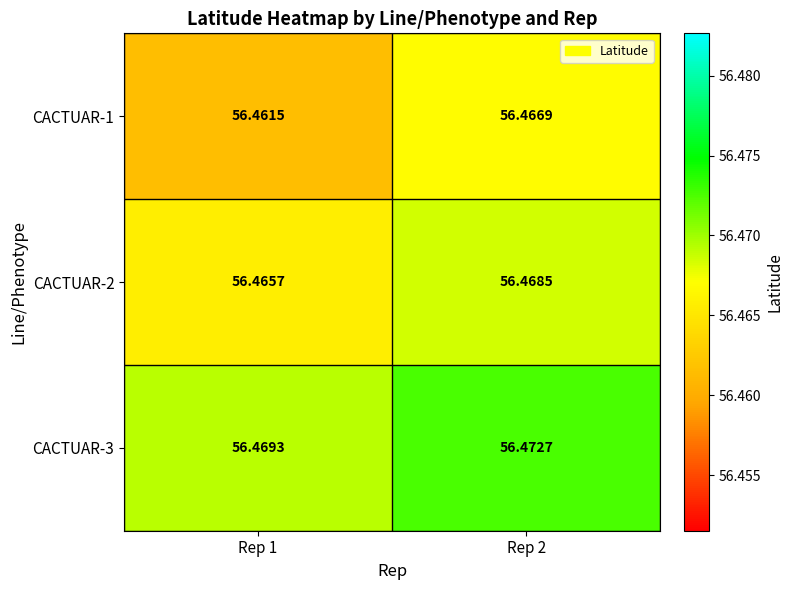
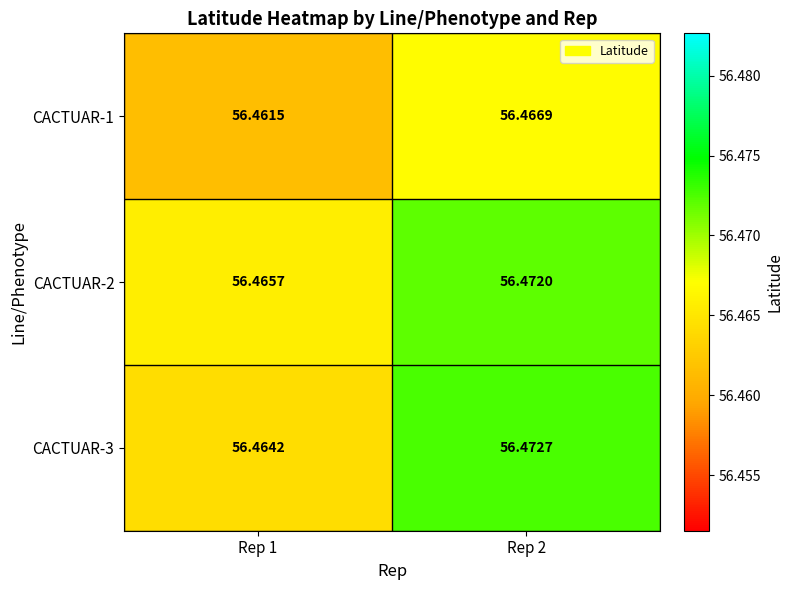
  {
    "CACTUAR-1": {
      "Rep 1": 56.4615,
      "Rep 2": 56.4669
    },
    "CACTUAR-2": {
      "Rep 1": 56.4657,
-     "Rep 2": 56.4685
+     "Rep 2": 56.4720
    },
    "CACTUAR-3": {
-     "Rep 1": 56.4693,
+     "Rep 1": 56.4642,
      "Rep 2": 56.4727
    }
  }
